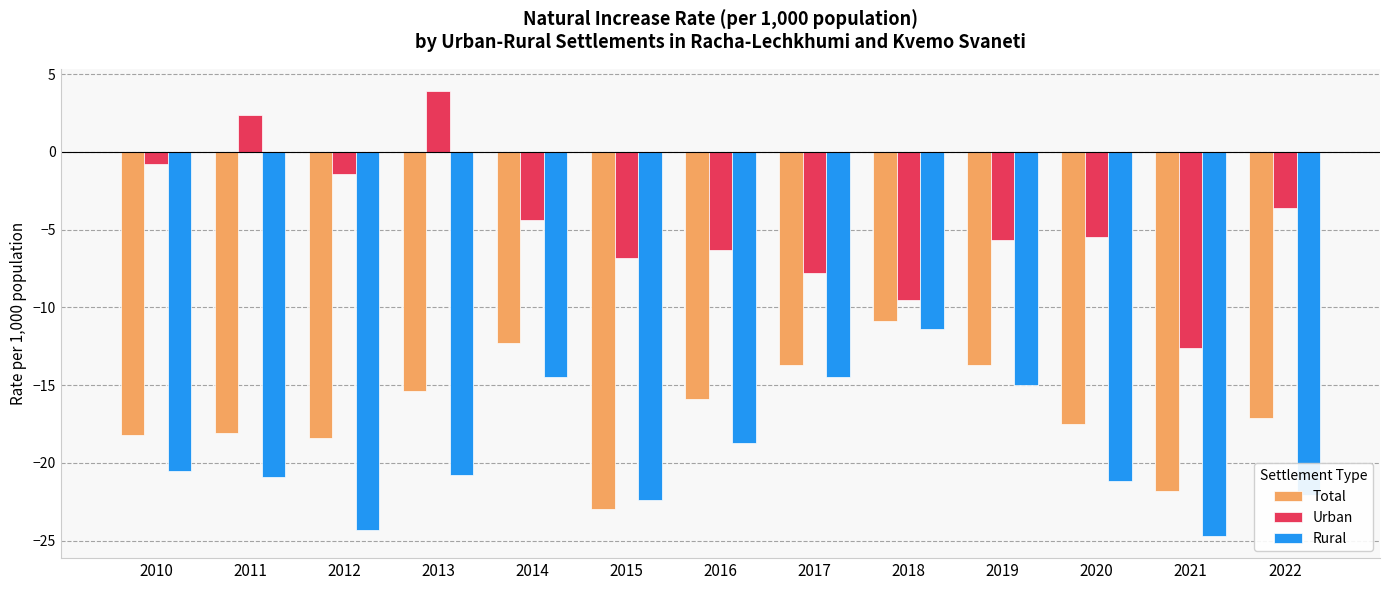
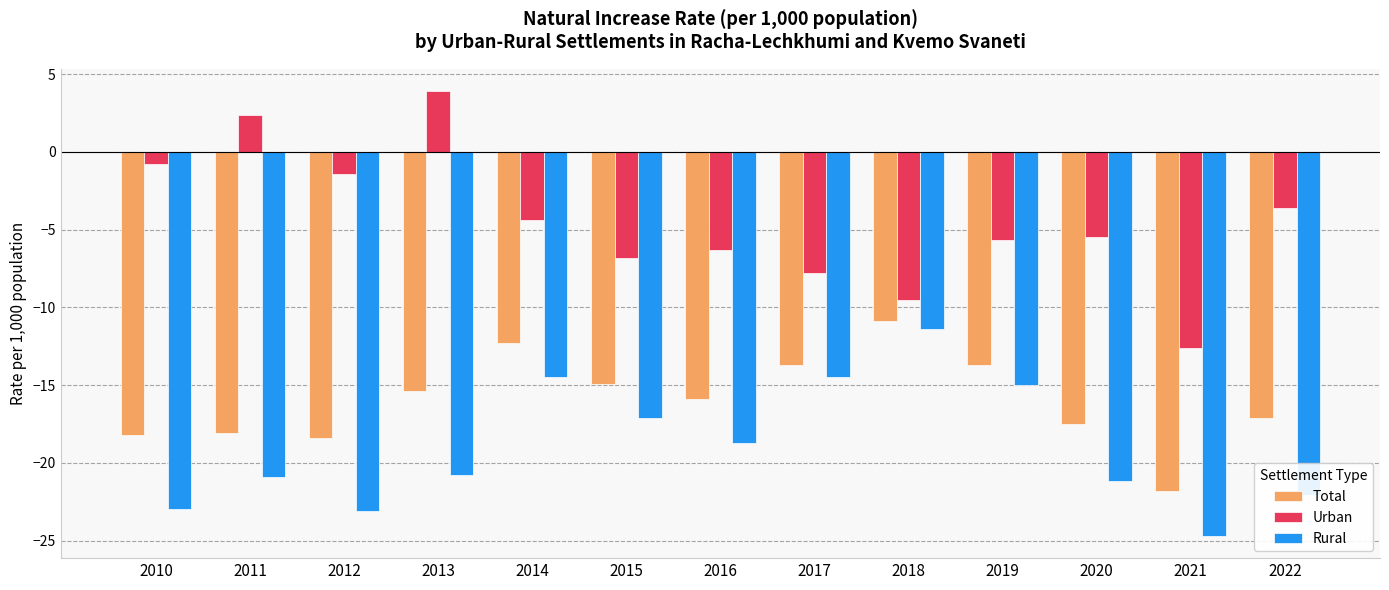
  {
    "Total": {
      "2010": -18.2,
      "2011": -18.1,
      "2012": -18.4,
      "2013": -15.4,
      "2014": -12.3,
-     "2015": -23.0,
+     "2015": -14.9,
      "2016": -15.9,
      "2017": -13.7,
      "2018": -10.9,
      "2019": -13.7,
      "2020": -17.5,
      "2021": -21.8,
      "2022": -17.1
    },
    "Urban": {
      "2010": -0.8,
      "2011": 2.4,
      "2012": -1.4,
      "2013": 3.9,
      "2014": -4.4,
      "2015": -6.8,
      "2016": -6.3,
      "2017": -7.8,
      "2018": -9.5,
      "2019": -5.7,
      "2020": -5.5,
      "2021": -12.6,
      "2022": -3.6
    },
    "Rural": {
-     "2010": -20.5,
+     "2010": -23.0,
      "2011": -20.9,
-     "2012": -24.3,
+     "2012": -23.1,
      "2013": -20.8,
      "2014": -14.5,
-     "2015": -22.4,
+     "2015": -17.1,
      "2016": -18.7,
      "2017": -14.5,
      "2018": -11.4,
      "2019": -15.0,
      "2020": -21.2,
      "2021": -24.7
    }
  }
